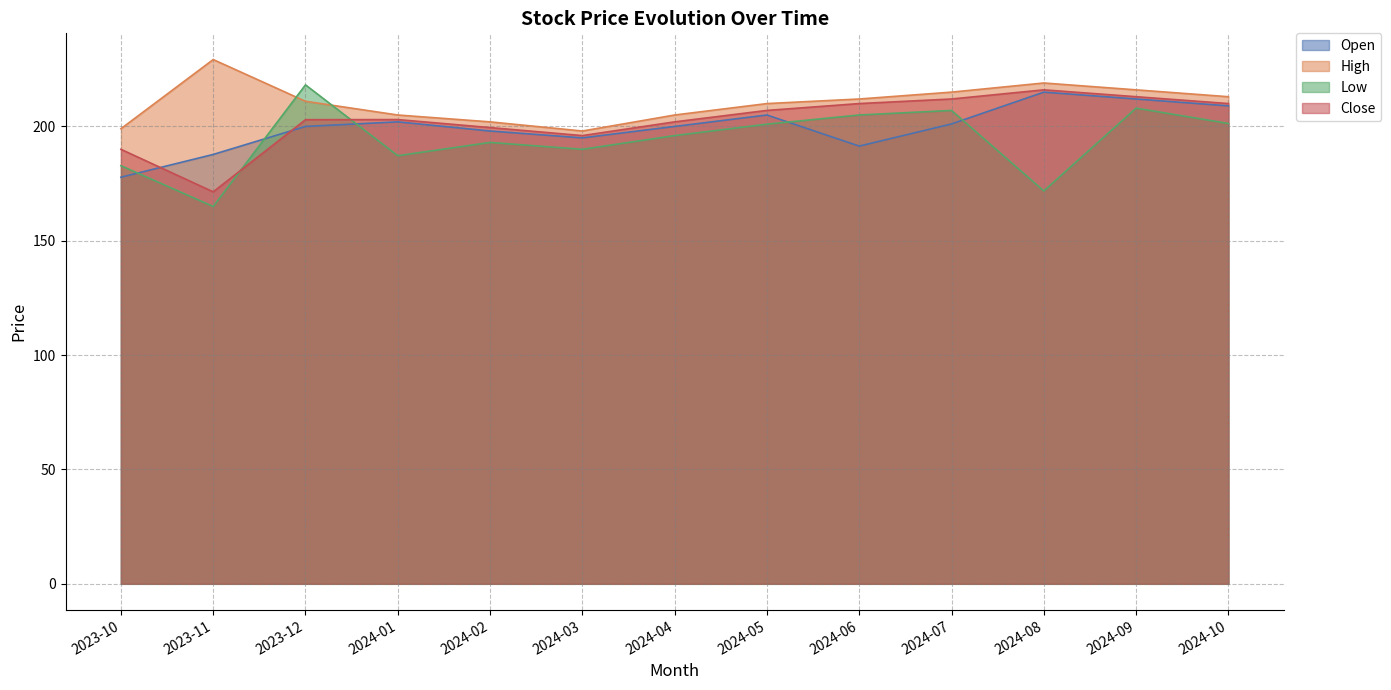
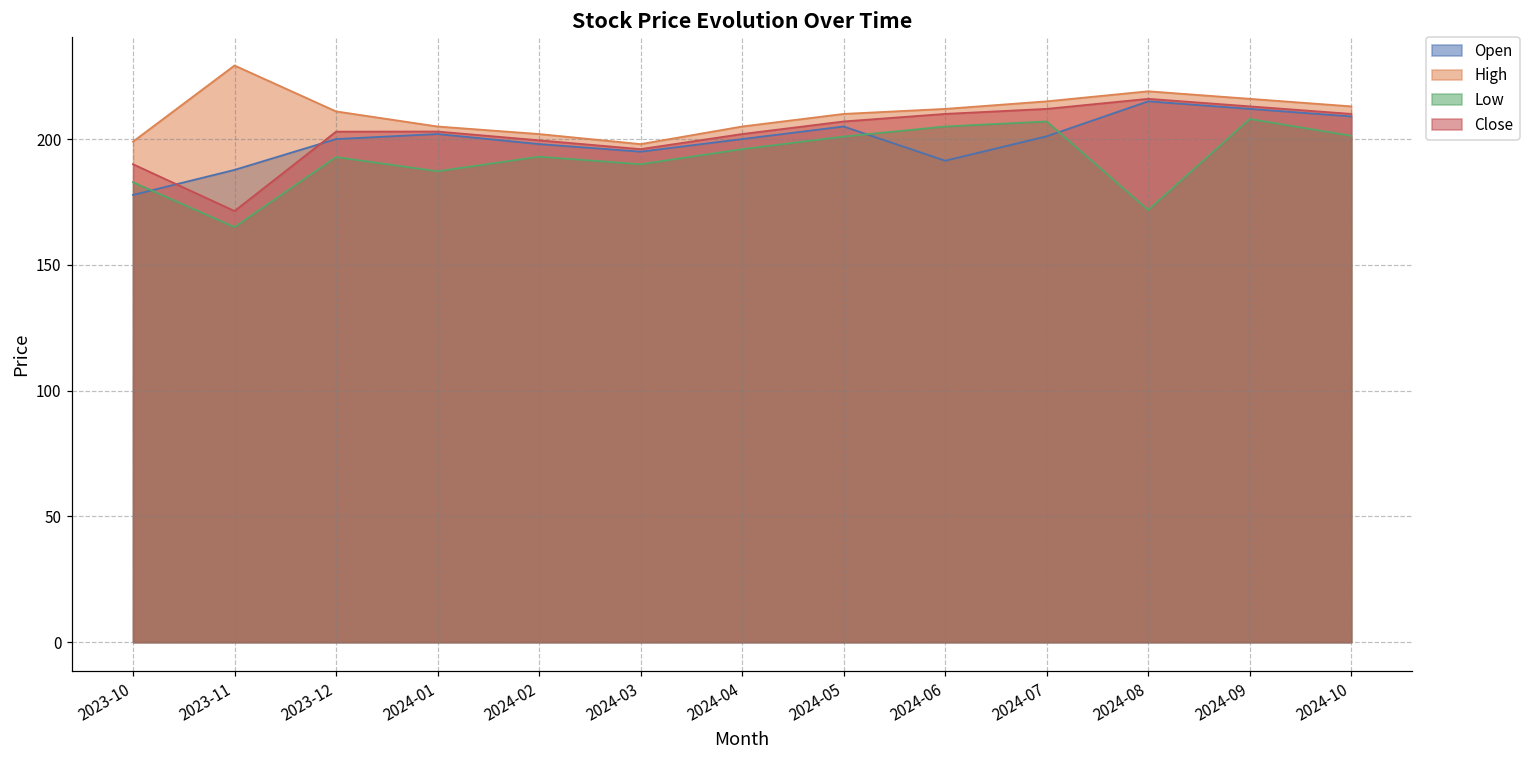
  {
    "Open": {
      "2023-10": 178,
      "2023-11": 188,
      "2023-12": 200,
      "2024-02": 198,
      "2024-04": 200,
      "2024-05": 205,
      "2024-06": 191,
      "2024-07": 201
    },
    "Low": {
      "2023-10": 183,
      "2023-11": 165,
-     "2023-12": 218,
+     "2023-12": 193,
      "2024-01": 187,
      "2024-02": 193,
      "2024-03": 190,
      "2024-04": 196,
      "2024-05": 201,
      "2024-06": 205,
      "2024-07": 207,
      "2024-08": 172,
      "2024-09": 208,
      "2024-10": 201
    }
  }
